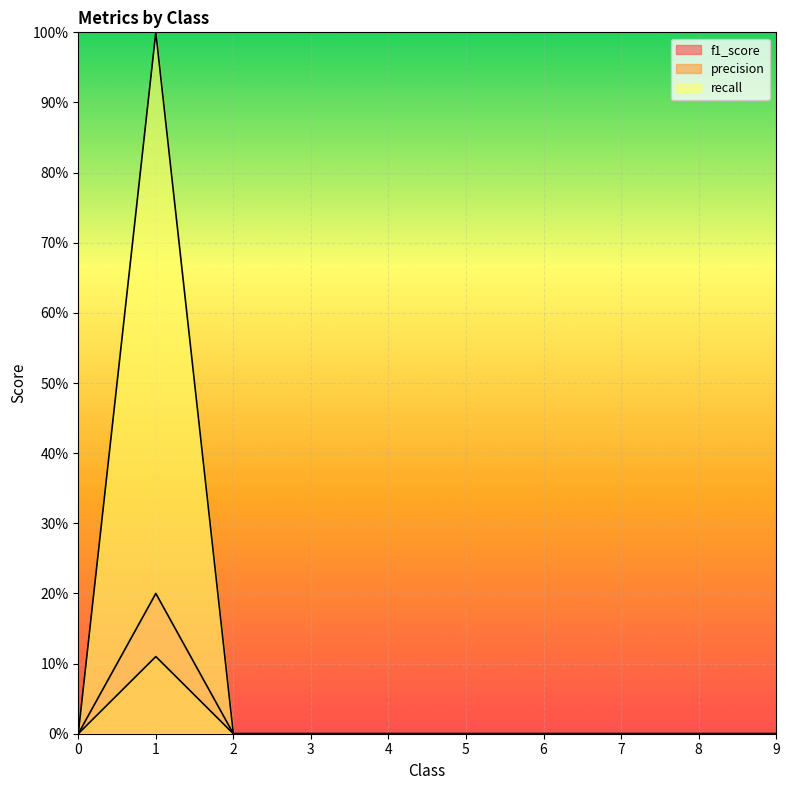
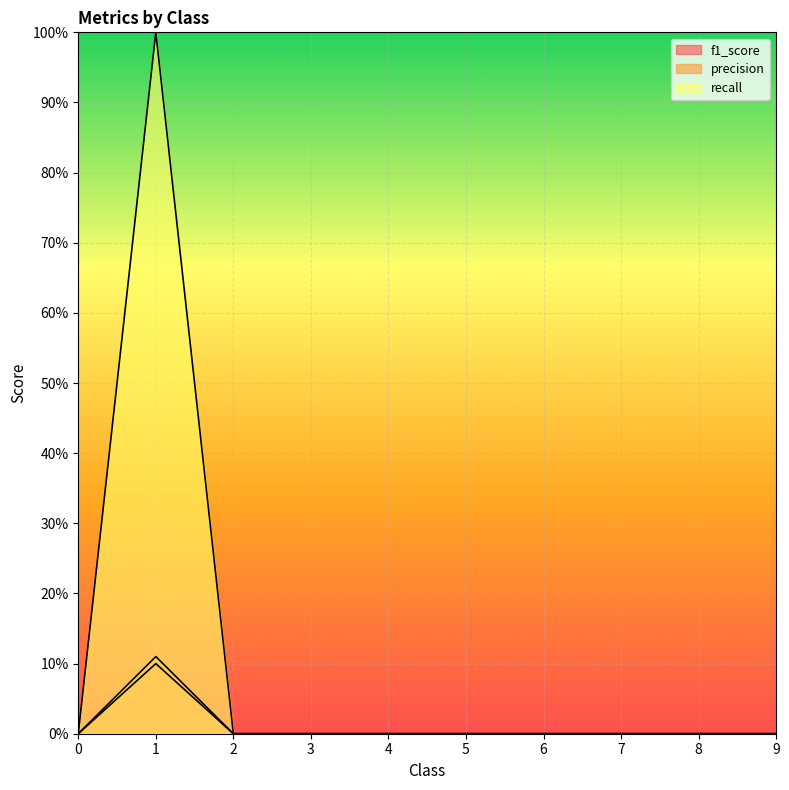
  {
    "f1_score": {
-     "1": "20%"
+     "1": "10%"
    },
    "precision": {
      "1": "11%"
    },
    "recall": {
      "1": "100%"
    }
  }
